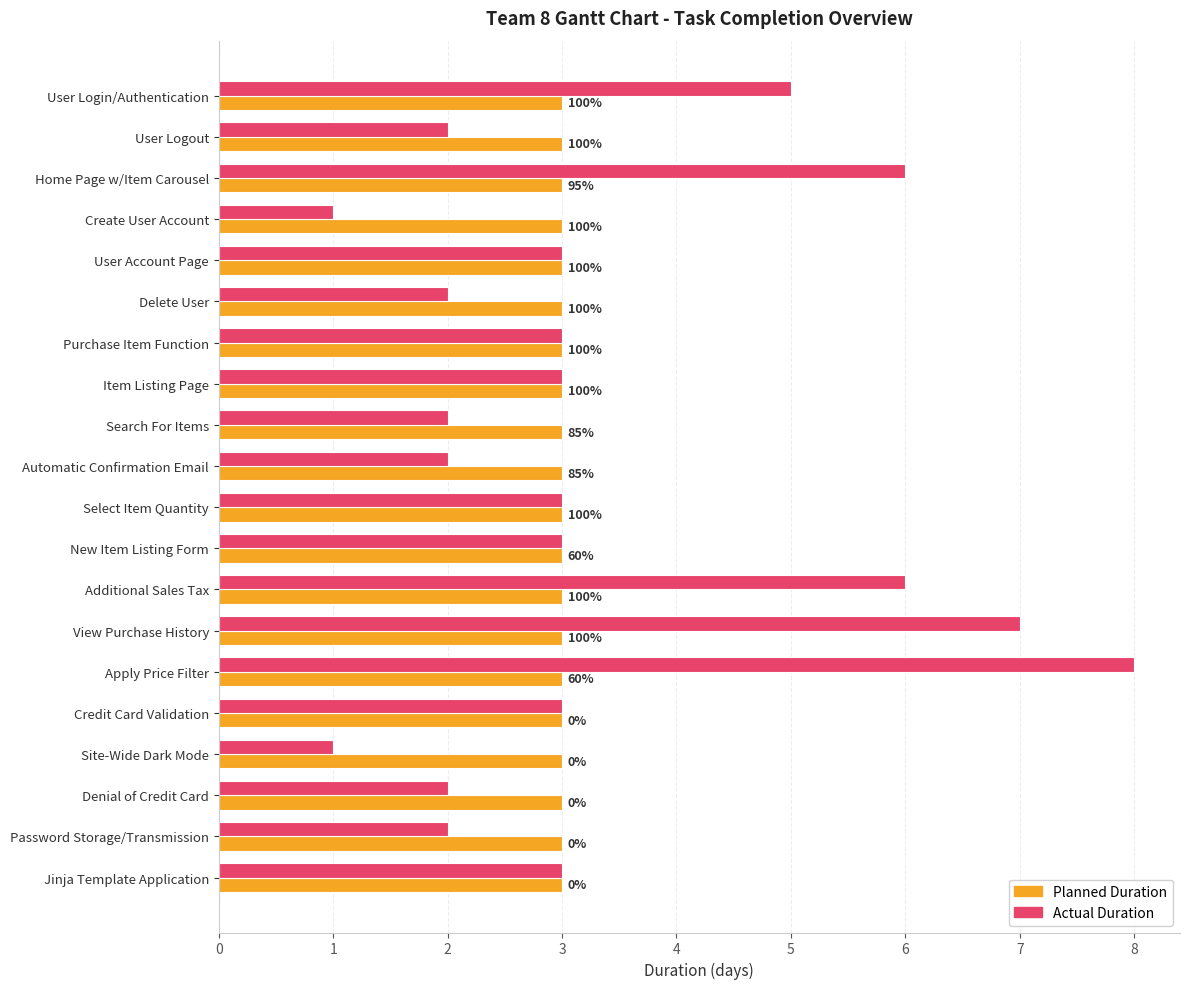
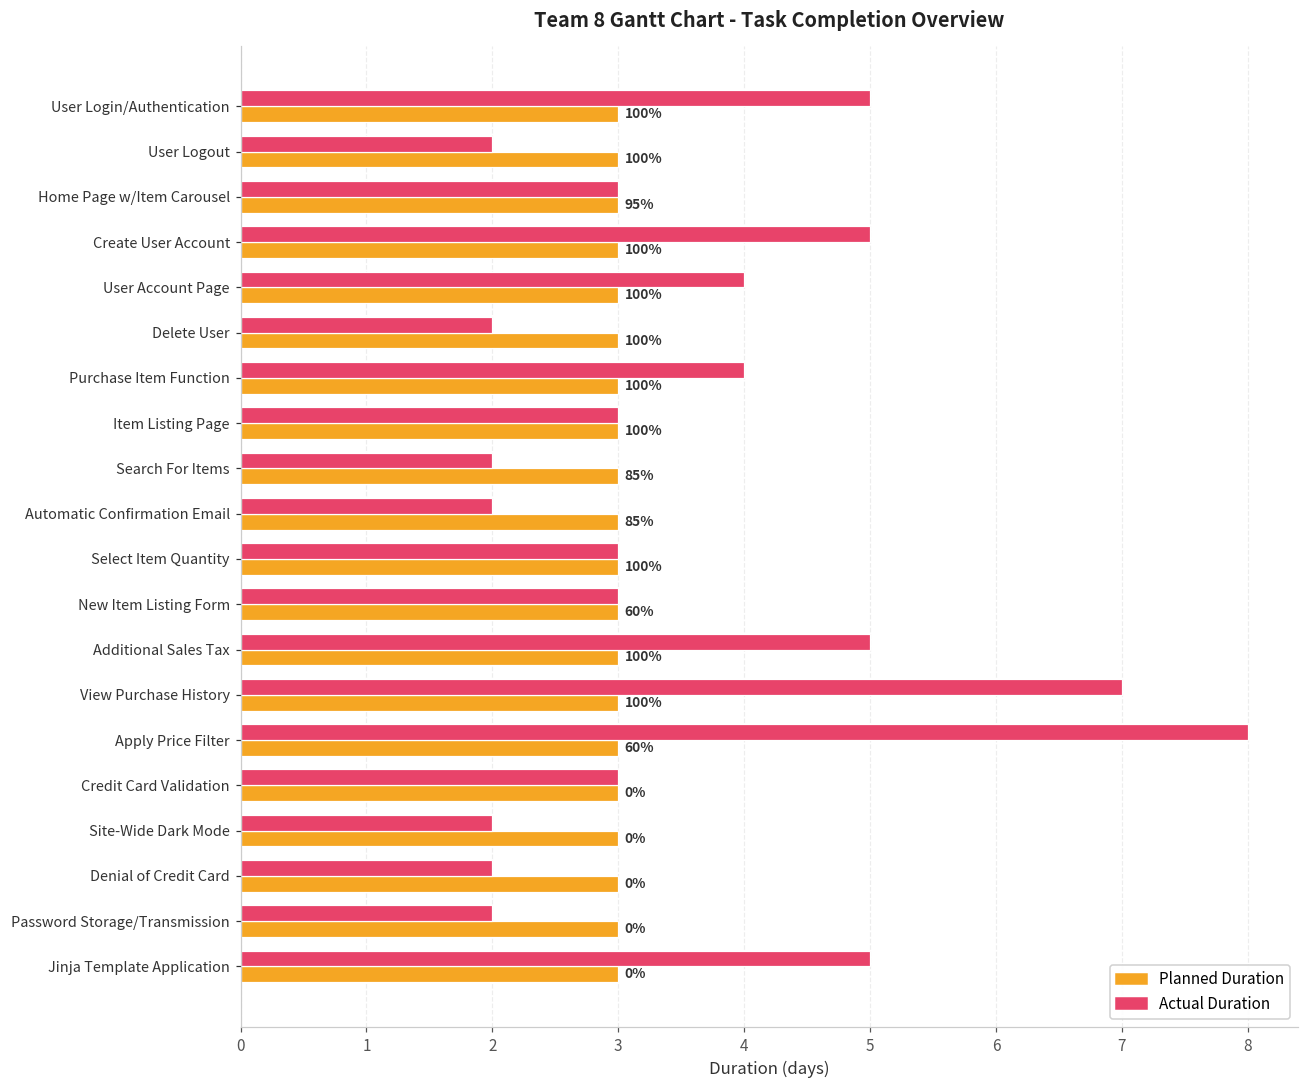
  {
    "Actual Duration": {
      "User Login/Authentication": 5,
      "User Logout": 2,
-     "Home Page w/Item Carousel": 6,
-     "Create User Account": 1,
-     "User Account Page": 3,
+     "Home Page w/Item Carousel": 3,
+     "Create User Account": 5,
+     "User Account Page": 4,
      "Delete User": 2,
-     "Purchase Item Function": 3,
+     "Purchase Item Function": 4,
      "Item Listing Page": 3,
      "Search For Items": 2,
      "Automatic Confirmation Email": 2,
      "Select Item Quantity": 3,
      "New Item Listing Form": 3,
-     "Additional Sales Tax": 6,
+     "Additional Sales Tax": 5,
      "View Purchase History": 7,
      "Apply Price Filter": 8,
      "Credit Card Validation": 3,
-     "Site-Wide Dark Mode": 1,
+     "Site-Wide Dark Mode": 2,
      "Denial of Credit Card": 2,
      "Password Storage/Transmission": 2,
-     "Jinja Template Application": 3
+     "Jinja Template Application": 5
    }
  }
